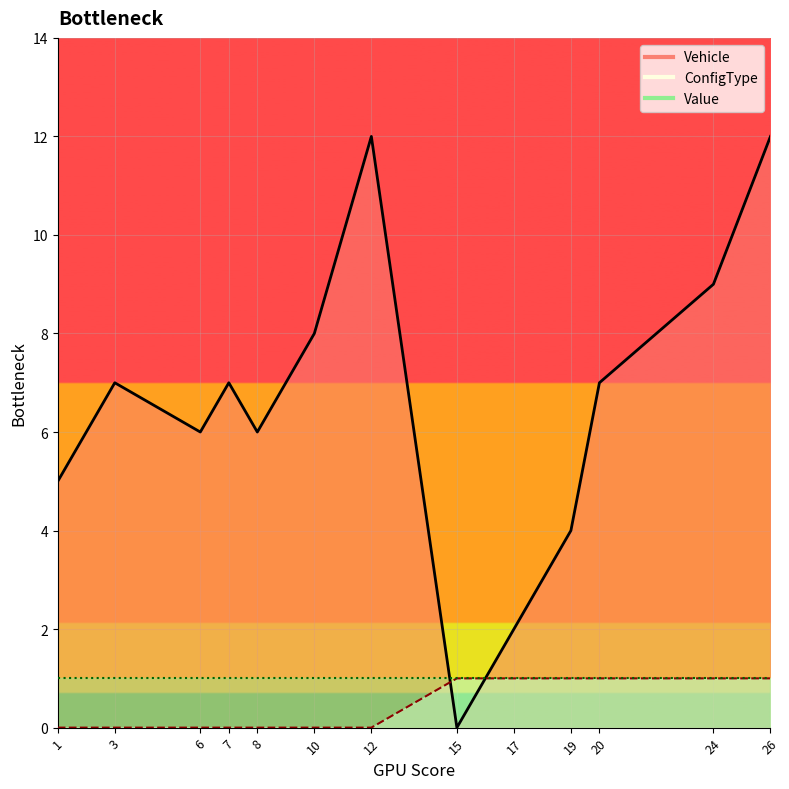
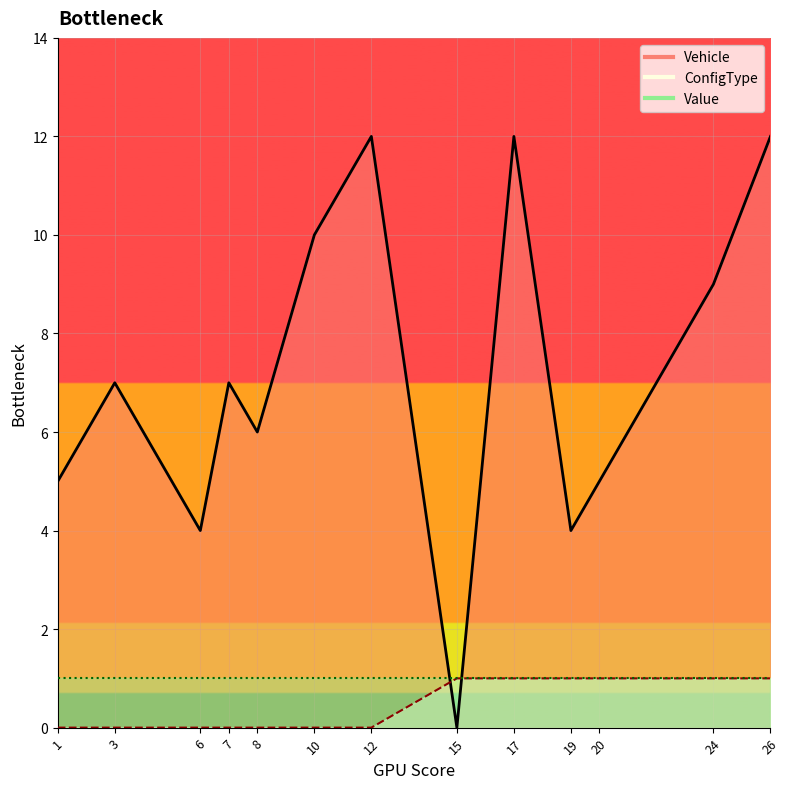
  {
    "Vehicle": {
      "1": 5,
      "3": 7,
-     "6": 6,
+     "6": 4,
      "7": 7,
      "8": 6,
-     "10": 8,
+     "10": 10,
      "12": 12,
      "15": 0,
-     "17": 2,
+     "17": 12,
      "19": 4,
-     "20": 7,
+     "20": 5,
      "24": 9,
      "26": 12
    },
    "ConfigType": {
      "1": 0,
      "3": 0,
      "6": 0,
      "7": 0,
      "8": 0,
      "10": 0,
      "12": 0
    },
    "Value": {
      "1": 1,
      "3": 1,
      "6": 1,
      "7": 1,
      "8": 1,
      "10": 1,
      "12": 1
    }
  }
